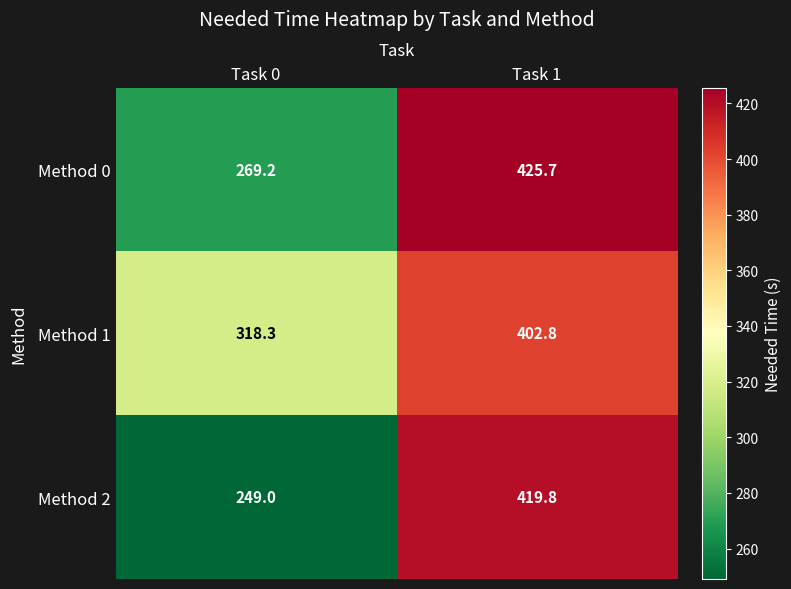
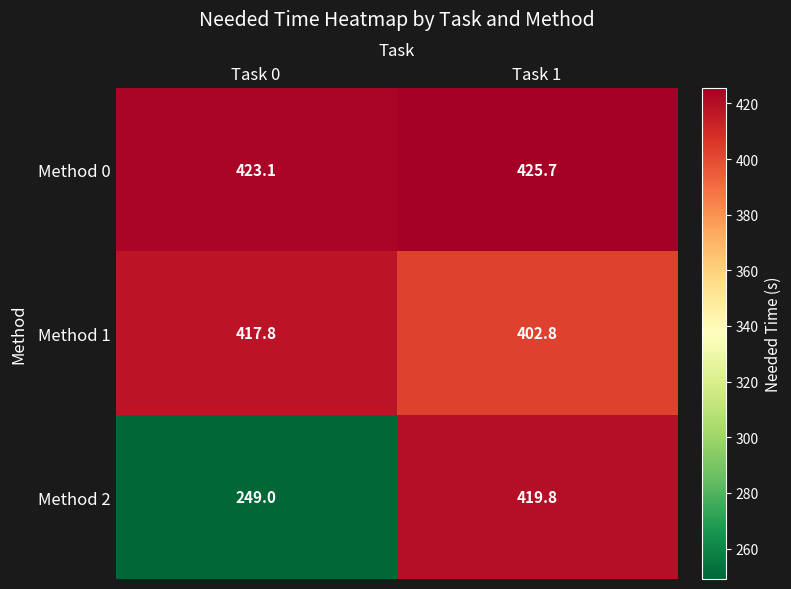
  {
    "Method 0": {
-     "Task 0": 269.2,
+     "Task 0": 423.1,
      "Task 1": 425.7
    },
    "Method 1": {
-     "Task 0": 318.3,
+     "Task 0": 417.8,
      "Task 1": 402.8
    },
    "Method 2": {
      "Task 0": 249.0,
      "Task 1": 419.8
    }
  }
